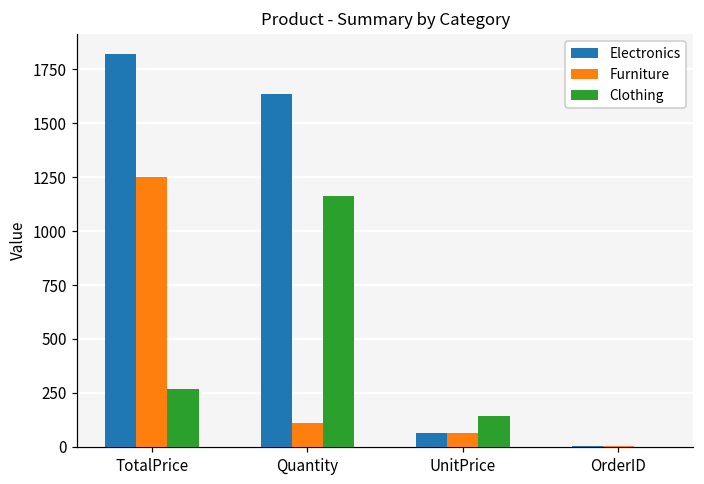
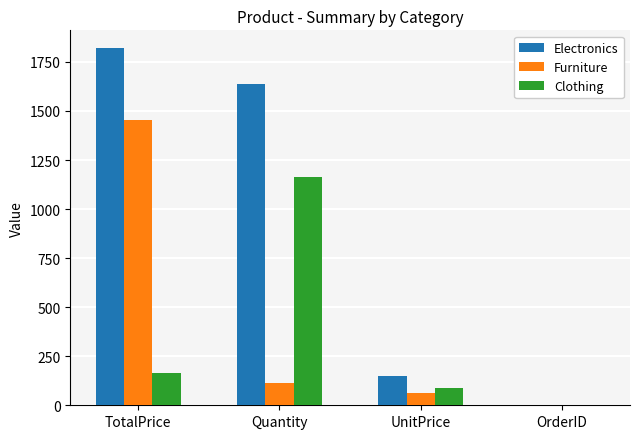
  {
    "Electronics": {
      "TotalPrice": 1820,
      "Quantity": 1640,
-     "UnitPrice": 60
+     "UnitPrice": 150
    },
    "Furniture": {
-     "TotalPrice": 1250,
+     "TotalPrice": 1450,
      "Quantity": 110,
      "UnitPrice": 70
    },
    "Clothing": {
-     "TotalPrice": 270,
+     "TotalPrice": 170,
      "Quantity": 1160,
-     "UnitPrice": 140
+     "UnitPrice": 90
    }
  }
